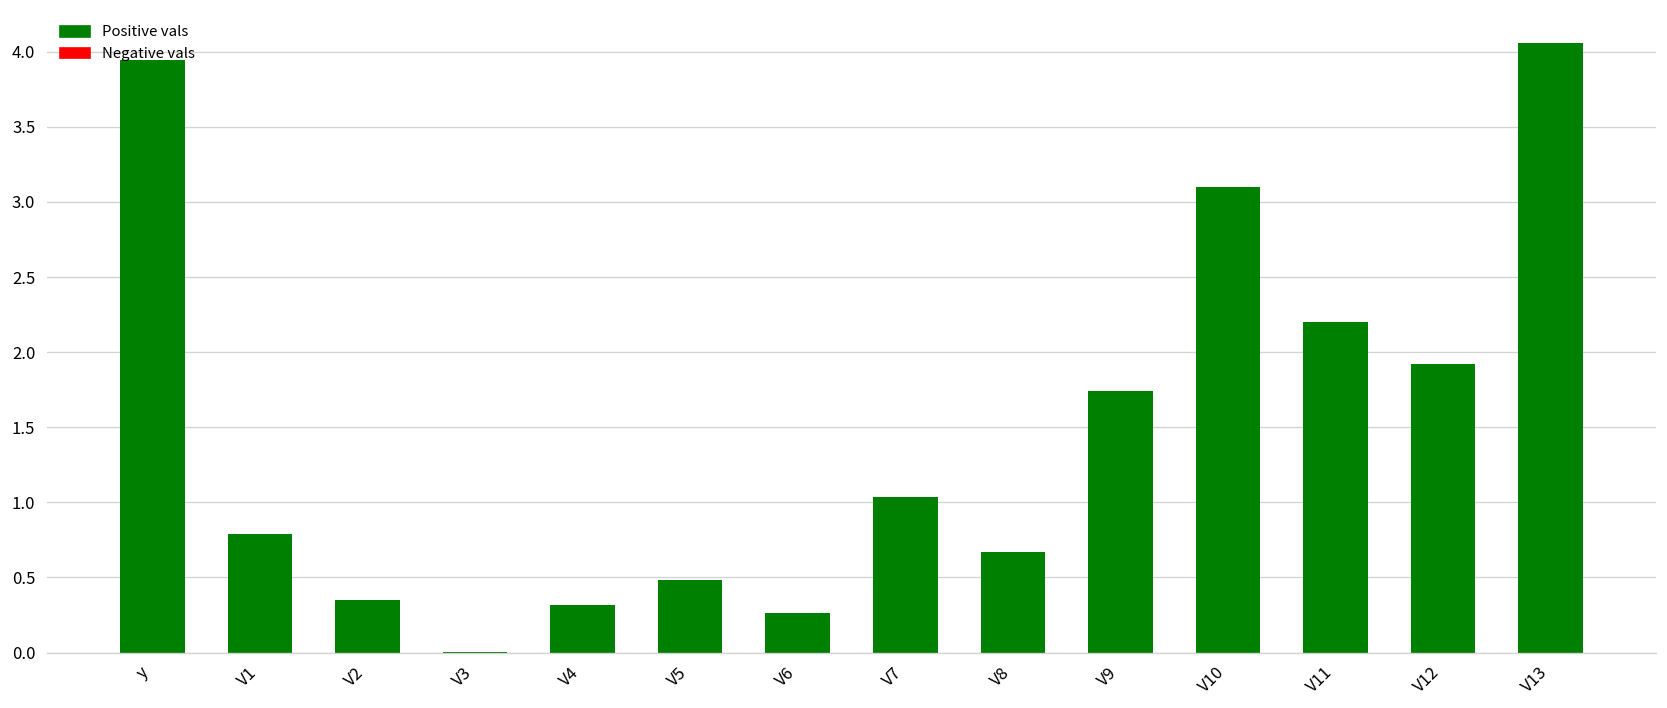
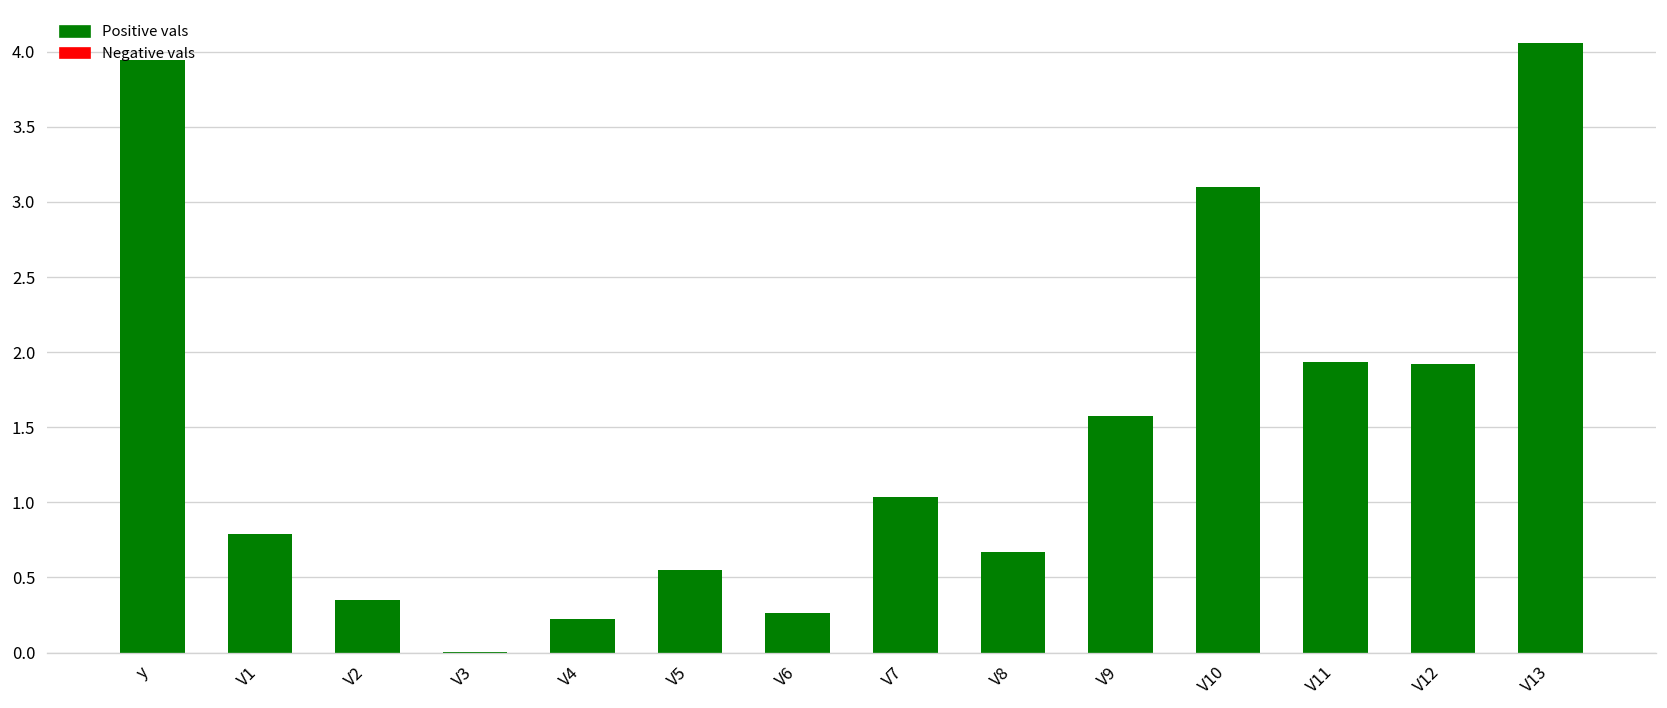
  {
    "y": 3.95,
    "V1": 0.79,
    "V2": 0.35,
-   "V4": 0.32,
-   "V5": 0.48,
+   "V4": 0.22,
+   "V5": 0.55,
    "V6": 0.26,
    "V7": 1.04,
    "V8": 0.67,
-   "V9": 1.74,
+   "V9": 1.58,
    "V10": 3.10,
-   "V11": 2.20,
+   "V11": 1.94,
    "V12": 1.92,
    "V13": 4.06
  }
